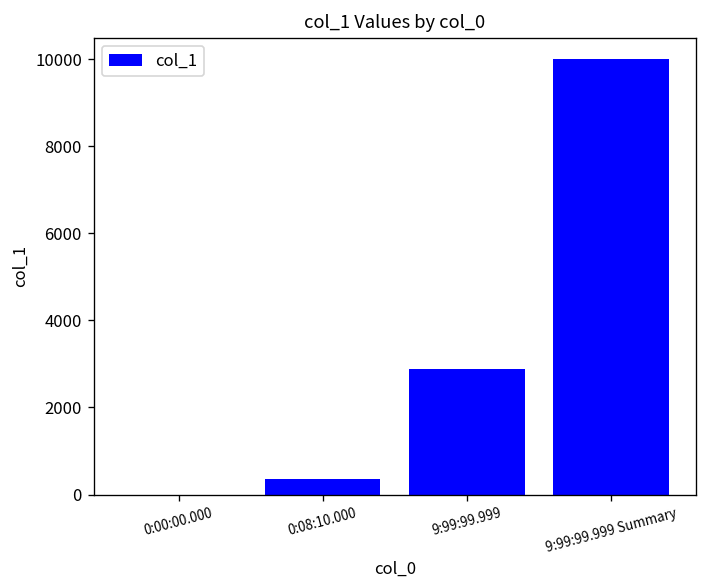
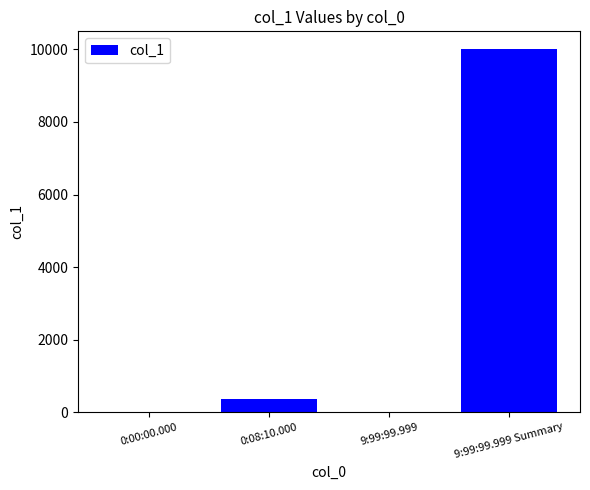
  {
    "0:00:00.000": 0,
    "0:08:10.000": 400,
-   "9:99:99.999": 2900,
+   "9:99:99.999": 0,
    "9:99:99.999 Summary": 10000
  }
